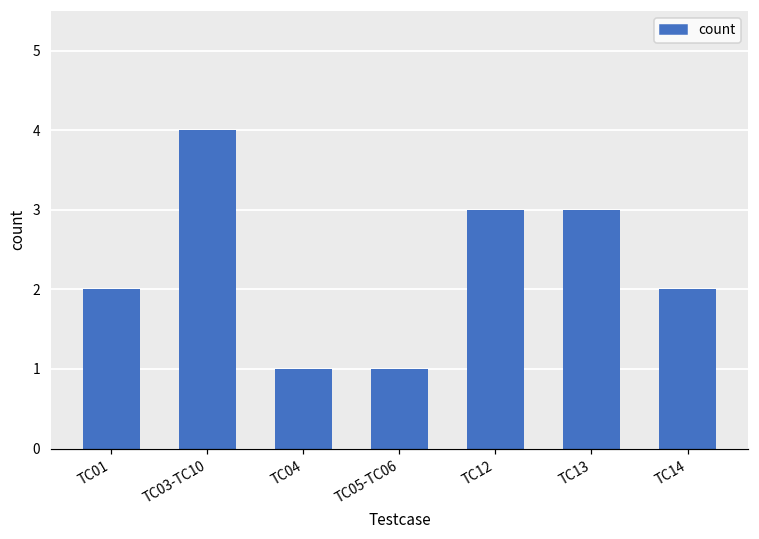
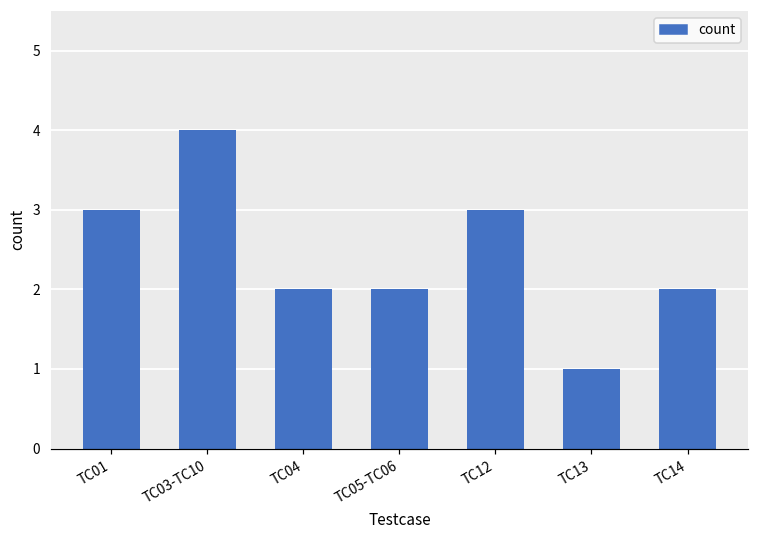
  {
-   "TC01": 2,
+   "TC01": 3,
    "TC03-TC10": 4,
-   "TC04": 1,
-   "TC05-TC06": 1,
+   "TC04": 2,
+   "TC05-TC06": 2,
    "TC12": 3,
-   "TC13": 3,
+   "TC13": 1,
    "TC14": 2
  }
